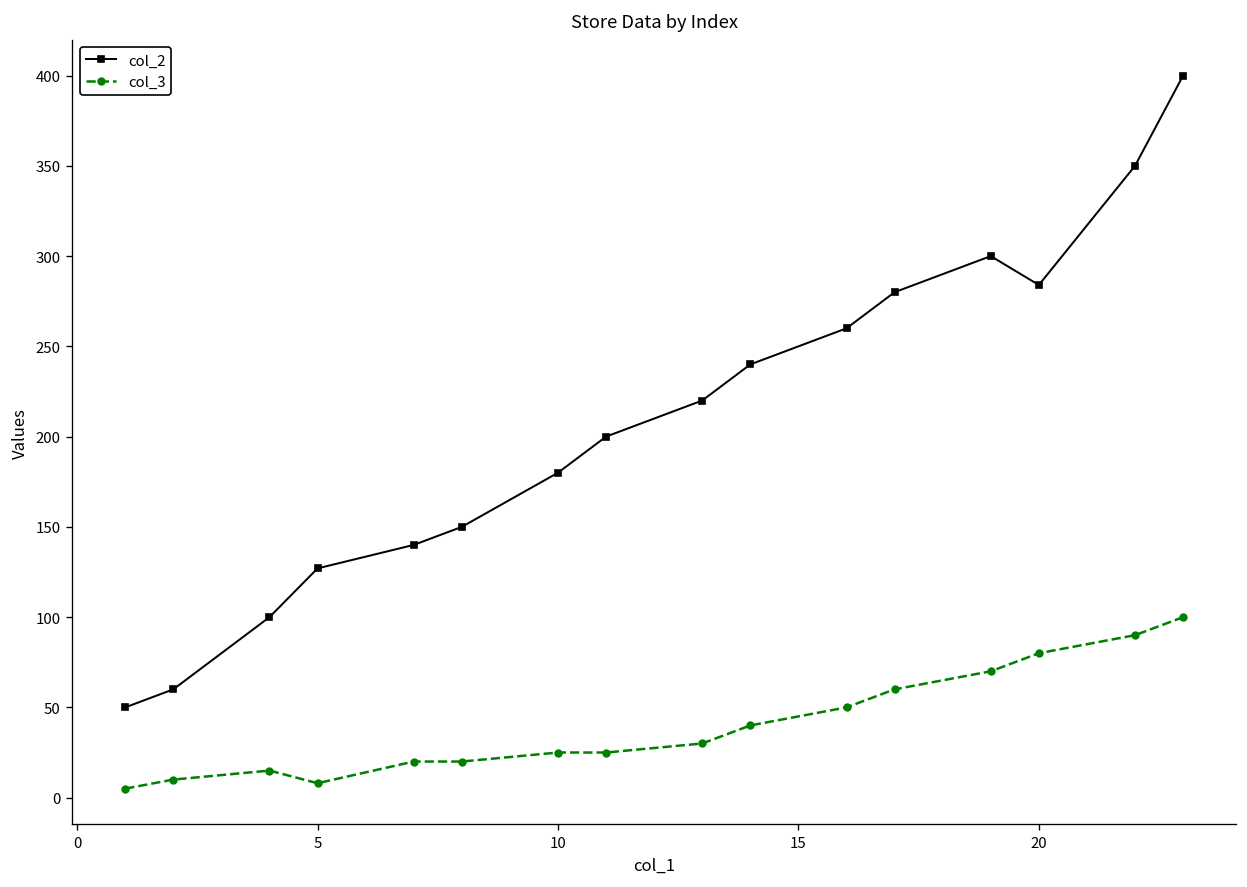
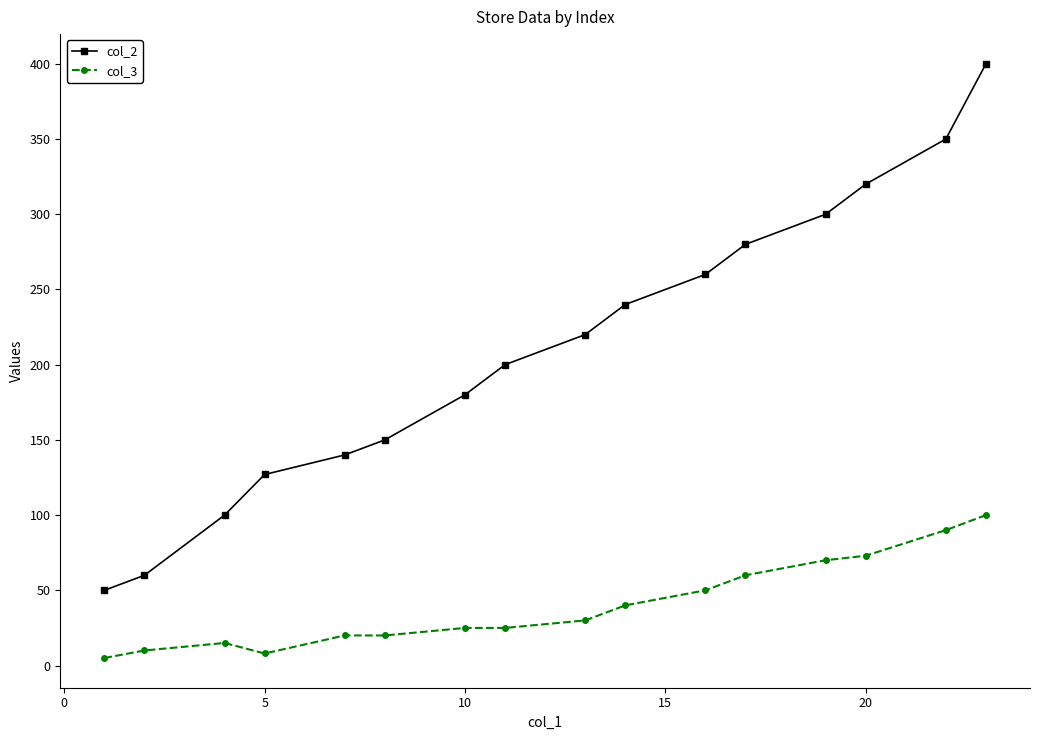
  {
    "col_2": {
      "5": 127,
      "10": 180,
-     "20": 284
+     "20": 320
    },
    "col_3": {
      "5": 8,
      "10": 25,
-     "20": 80
+     "20": 73
    }
  }
